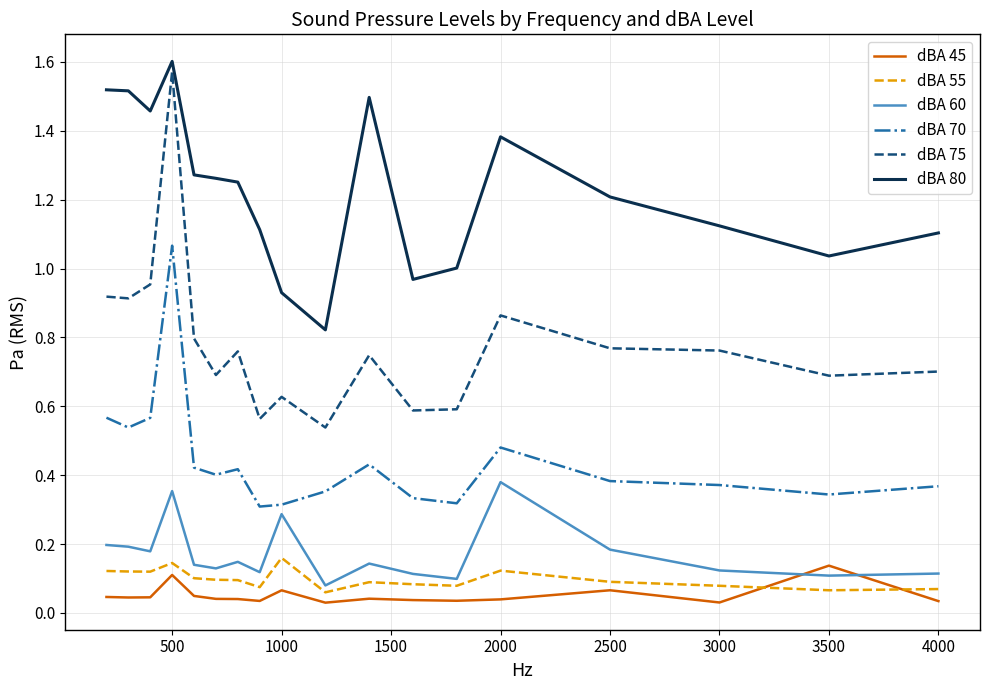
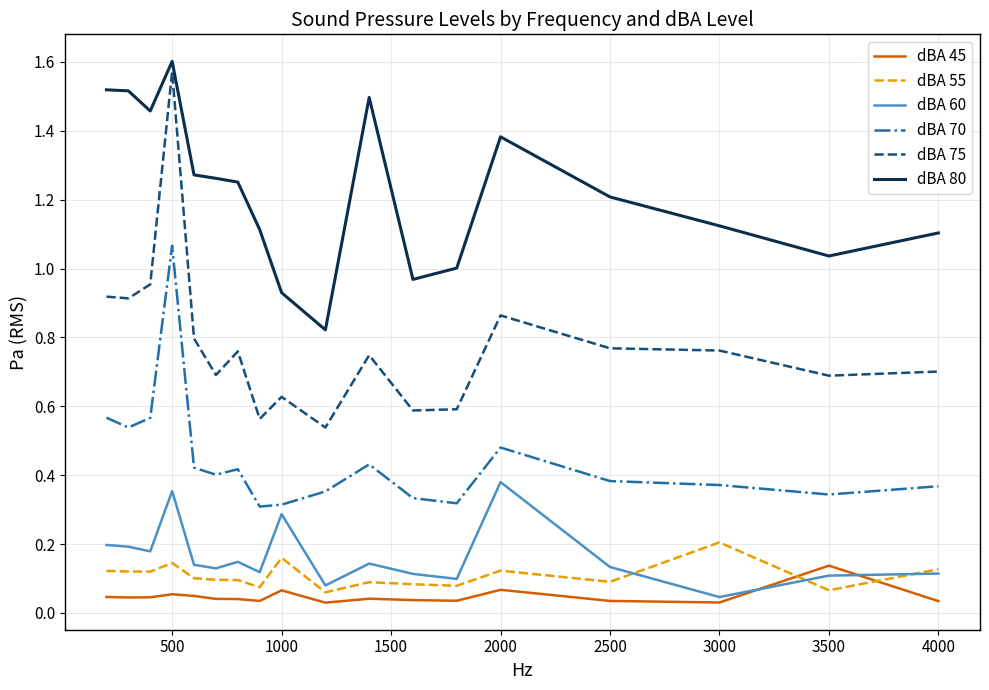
  {
    "dBA 45": {
-     "500": 0.11,
+     "500": 0.05,
      "1000": 0.07,
-     "2000": 0.04,
-     "2500": 0.07,
+     "2000": 0.07,
+     "2500": 0.04,
      "3000": 0.03,
      "3500": 0.14,
      "4000": 0.03
    },
    "dBA 55": {
      "500": 0.15,
      "1000": 0.16,
      "2000": 0.12,
      "2500": 0.09,
-     "3000": 0.08,
+     "3000": 0.21,
      "3500": 0.07,
-     "4000": 0.07
+     "4000": 0.13
    },
    "dBA 60": {
      "500": 0.35,
      "1000": 0.29,
      "2000": 0.38,
-     "2500": 0.18,
-     "3000": 0.12,
+     "2500": 0.13,
+     "3000": 0.05,
      "3500": 0.11,
      "4000": 0.11
    }
  }
